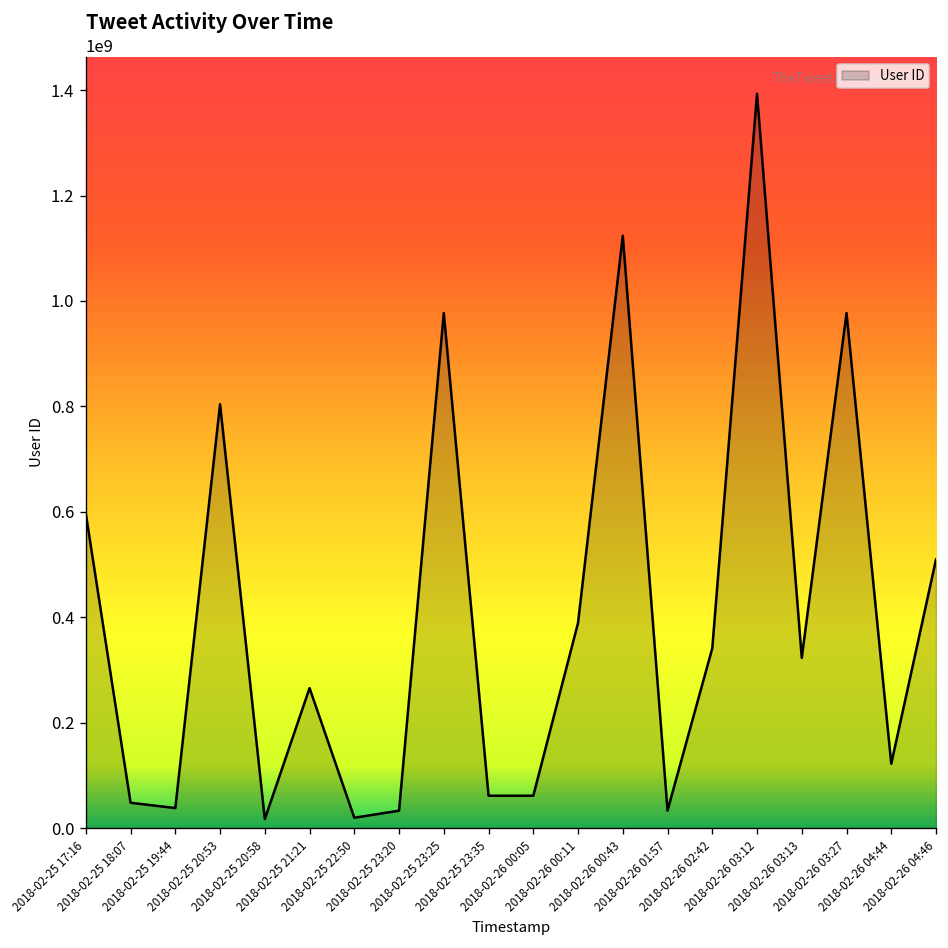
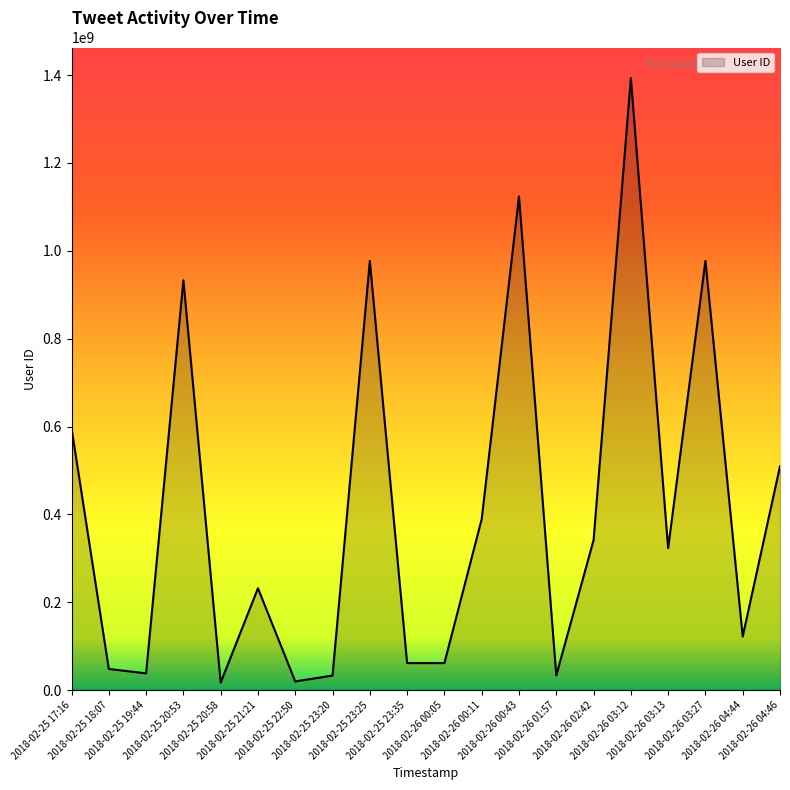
  {
    "2018-02-25 17:16": 600000000,
    "2018-02-25 18:07": 50000000,
    "2018-02-25 19:44": 40000000,
-   "2018-02-25 20:53": 800000000,
+   "2018-02-25 20:53": 930000000,
    "2018-02-25 20:58": 20000000,
-   "2018-02-25 21:21": 270000000,
+   "2018-02-25 21:21": 230000000,
    "2018-02-25 22:50": 20000000,
    "2018-02-25 23:20": 30000000,
    "2018-02-25 23:25": 980000000,
    "2018-02-25 23:35": 60000000,
    "2018-02-26 00:05": 60000000,
    "2018-02-26 00:11": 390000000,
    "2018-02-26 00:43": 1120000000,
    "2018-02-26 01:57": 30000000,
    "2018-02-26 02:42": 340000000,
    "2018-02-26 03:12": 1390000000,
    "2018-02-26 03:13": 320000000,
    "2018-02-26 03:27": 980000000,
    "2018-02-26 04:44": 120000000,
    "2018-02-26 04:46": 510000000
  }
